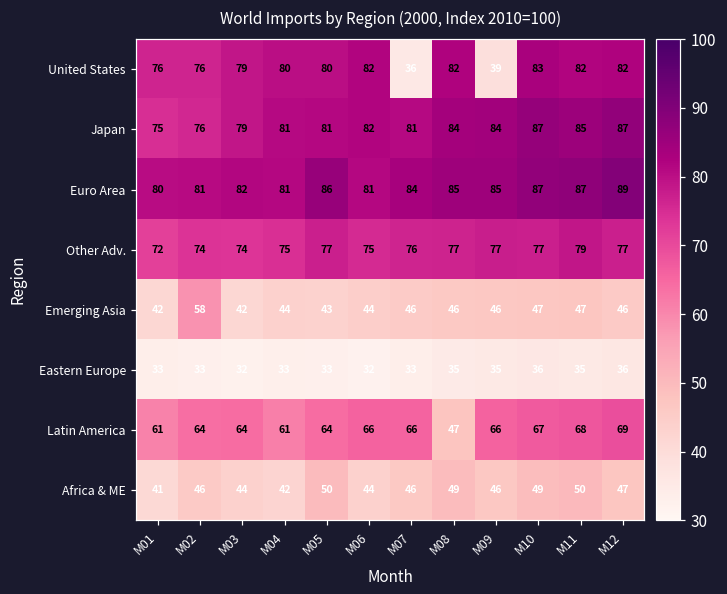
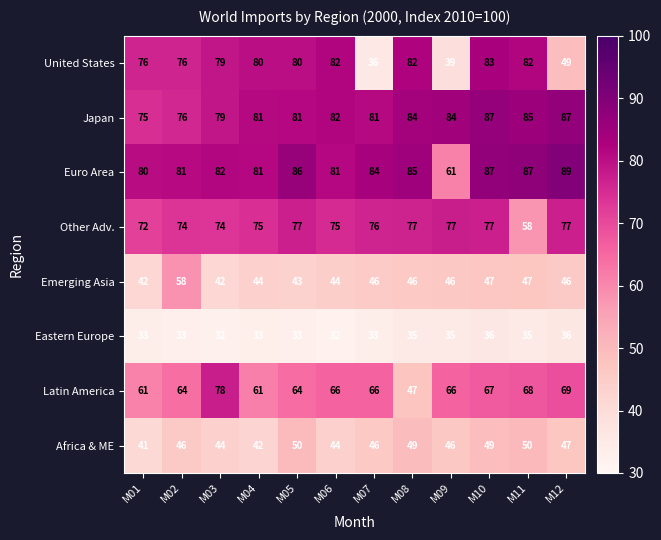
  {
    "United States": {
      "M01": 76,
      "M02": 76,
      "M03": 79,
      "M04": 80,
      "M05": 80,
      "M06": 82,
      "M08": 82,
      "M10": 83,
      "M11": 82,
-     "M12": 82
+     "M12": 49
    },
    "Japan": {
      "M01": 75,
      "M02": 76,
      "M03": 79,
      "M04": 81,
      "M05": 81,
      "M06": 82,
      "M07": 81,
      "M08": 84,
      "M09": 84,
      "M10": 87,
      "M11": 85,
      "M12": 87
    },
    "Euro Area": {
      "M01": 80,
      "M02": 81,
      "M03": 82,
      "M04": 81,
      "M05": 86,
      "M06": 81,
      "M07": 84,
      "M08": 85,
-     "M09": 85,
+     "M09": 61,
      "M10": 87,
      "M11": 87,
      "M12": 89
    },
    "Other Adv.": {
      "M01": 72,
      "M02": 74,
      "M03": 74,
      "M04": 75,
      "M05": 77,
      "M06": 75,
      "M07": 76,
      "M08": 77,
      "M09": 77,
      "M10": 77,
-     "M11": 79,
+     "M11": 58,
      "M12": 77
    },
    "Emerging Asia": {
      "M02": 58,
      "M04": 44,
      "M05": 43,
      "M06": 44,
      "M07": 46,
      "M08": 46,
      "M09": 46,
      "M10": 47,
      "M11": 47,
      "M12": 46
    },
    "Latin America": {
      "M01": 61,
      "M02": 64,
-     "M03": 64,
+     "M03": 78,
      "M04": 61,
      "M05": 64,
      "M06": 66,
      "M07": 66,
      "M08": 47,
      "M09": 66,
      "M10": 67,
      "M11": 68,
      "M12": 69
    },
    "Africa & ME": {
      "M02": 46,
      "M03": 44,
      "M05": 50,
      "M06": 44,
      "M07": 46,
      "M08": 49,
      "M09": 46,
      "M10": 49,
      "M11": 50,
      "M12": 47
    }
  }
